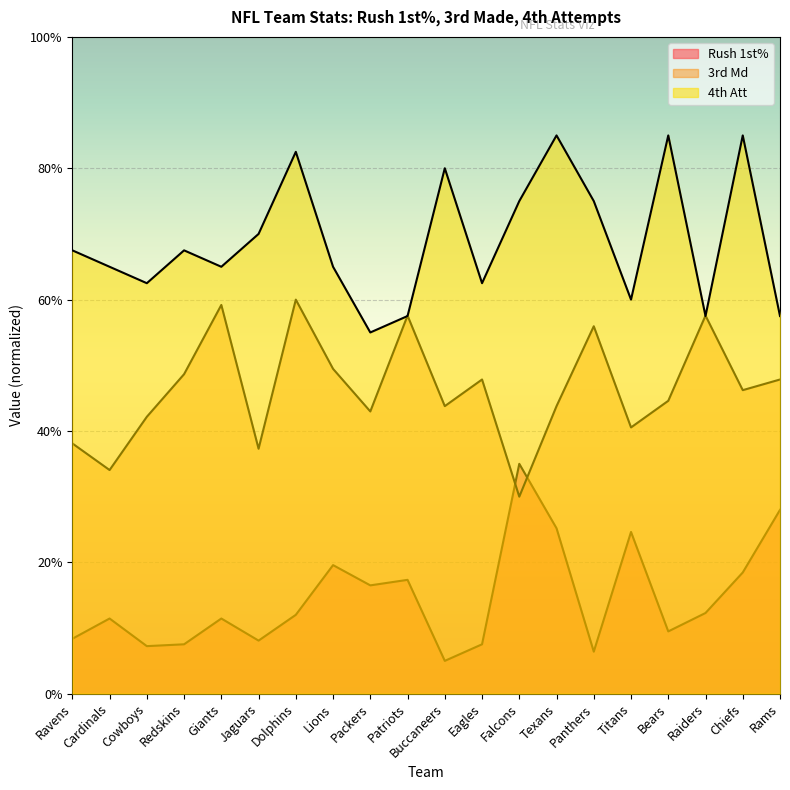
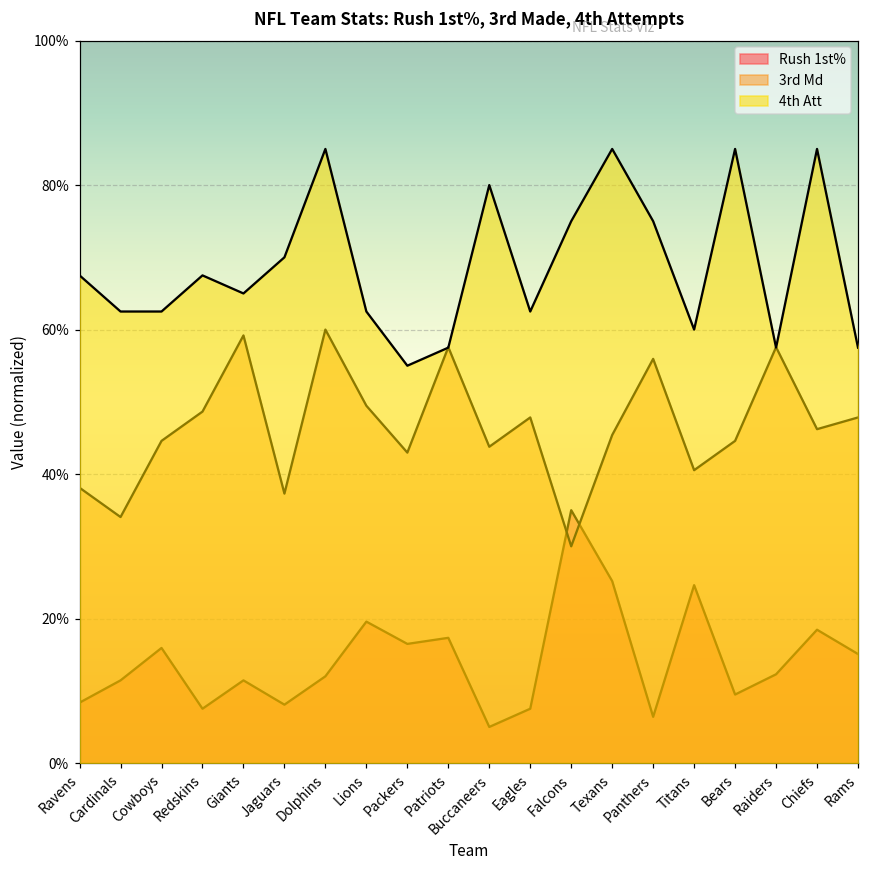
  {
    "Rush 1st%": {
      "Ravens": "8%",
      "Cardinals": "11%",
-     "Cowboys": "7%",
+     "Cowboys": "16%",
      "Redskins": "8%",
      "Giants": "11%",
      "Jaguars": "8%",
      "Dolphins": "12%",
      "Lions": "20%",
      "Packers": "16%",
      "Patriots": "17%",
      "Buccaneers": "5%",
      "Eagles": "8%",
      "Falcons": "35%",
      "Texans": "25%",
      "Panthers": "6%",
      "Titans": "25%",
      "Bears": "9%",
      "Raiders": "12%",
      "Chiefs": "18%",
-     "Rams": "28%"
+     "Rams": "15%"
    },
    "3rd Md": {
      "Ravens": "38%",
      "Cardinals": "34%",
-     "Cowboys": "42%",
+     "Cowboys": "45%",
      "Redskins": "49%",
      "Giants": "59%",
      "Jaguars": "37%",
      "Dolphins": "60%",
      "Lions": "49%",
      "Packers": "43%",
      "Buccaneers": "44%",
      "Eagles": "48%",
      "Falcons": "30%",
-     "Texans": "44%",
+     "Texans": "45%",
      "Panthers": "56%",
      "Titans": "41%",
      "Bears": "45%",
      "Chiefs": "46%",
      "Rams": "48%"
    },
    "4th Att": {
      "Ravens": "68%",
-     "Cardinals": "65%",
+     "Cardinals": "63%",
      "Cowboys": "63%",
      "Redskins": "68%",
      "Giants": "65%",
      "Jaguars": "70%",
-     "Dolphins": "83%",
-     "Lions": "65%",
+     "Dolphins": "85%",
+     "Lions": "63%",
      "Packers": "55%",
      "Buccaneers": "80%",
      "Eagles": "63%",
      "Falcons": "75%",
      "Texans": "85%",
      "Panthers": "75%",
      "Titans": "60%",
      "Bears": "85%",
      "Chiefs": "85%",
      "Rams": "58%"
    }
  }
